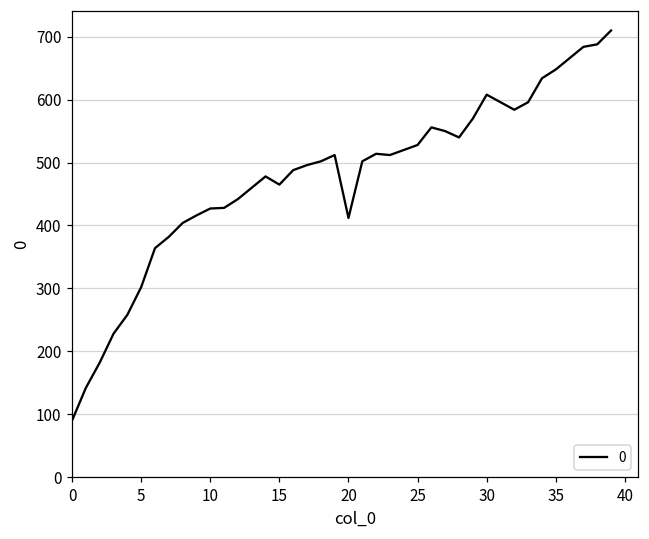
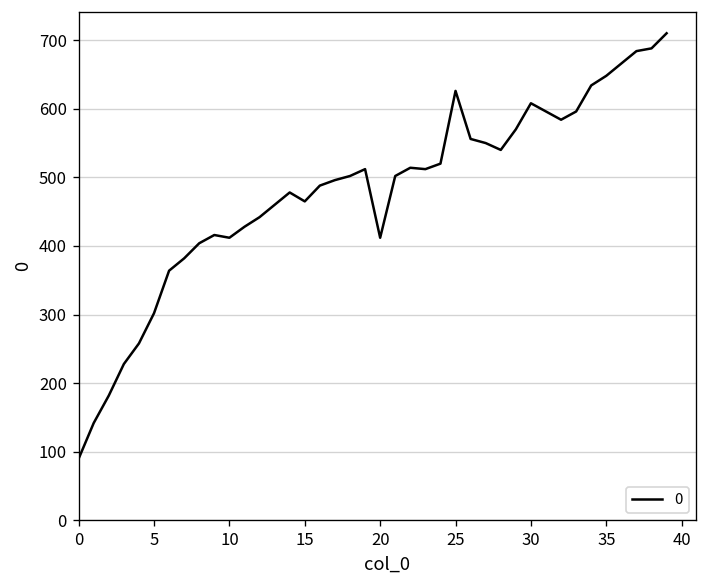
  {
    "0": 90,
    "5": 300,
-   "10": 430,
+   "10": 410,
    "15": 470,
    "20": 410,
-   "25": 530,
+   "25": 630,
    "30": 610,
    "35": 650
  }
